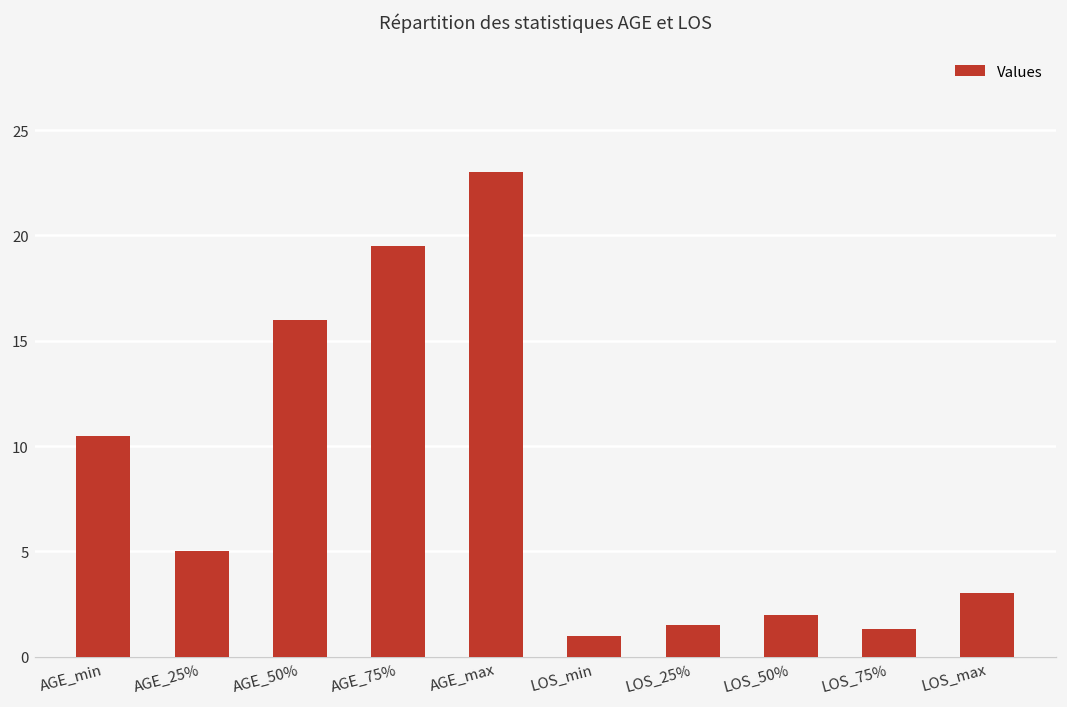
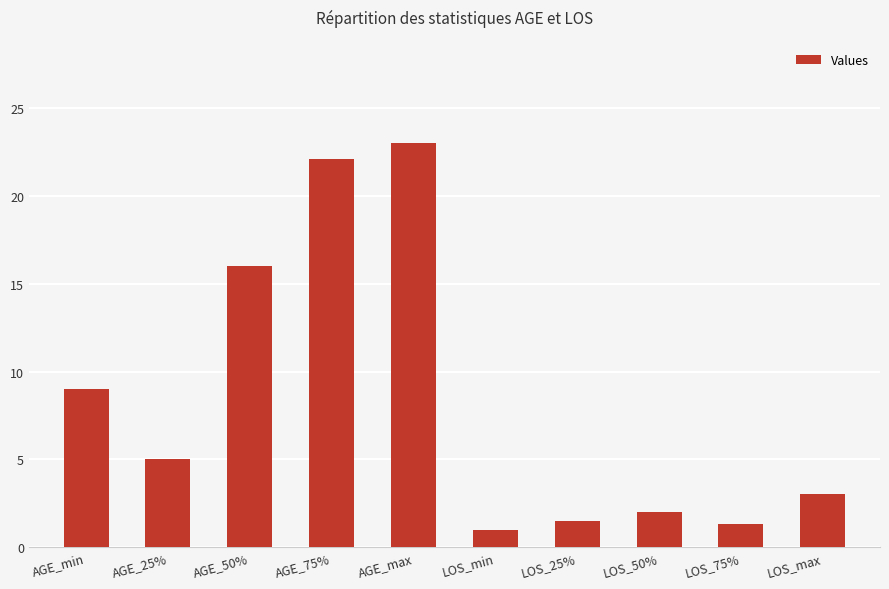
  {
-   "AGE_min": 10.5,
+   "AGE_min": 9.0,
    "AGE_25%": 5.0,
    "AGE_50%": 16.0,
-   "AGE_75%": 19.5,
+   "AGE_75%": 22.1,
    "AGE_max": 23.0,
    "LOS_min": 1.0,
    "LOS_25%": 1.5,
    "LOS_50%": 2.0,
    "LOS_75%": 1.3,
    "LOS_max": 3.0
  }
